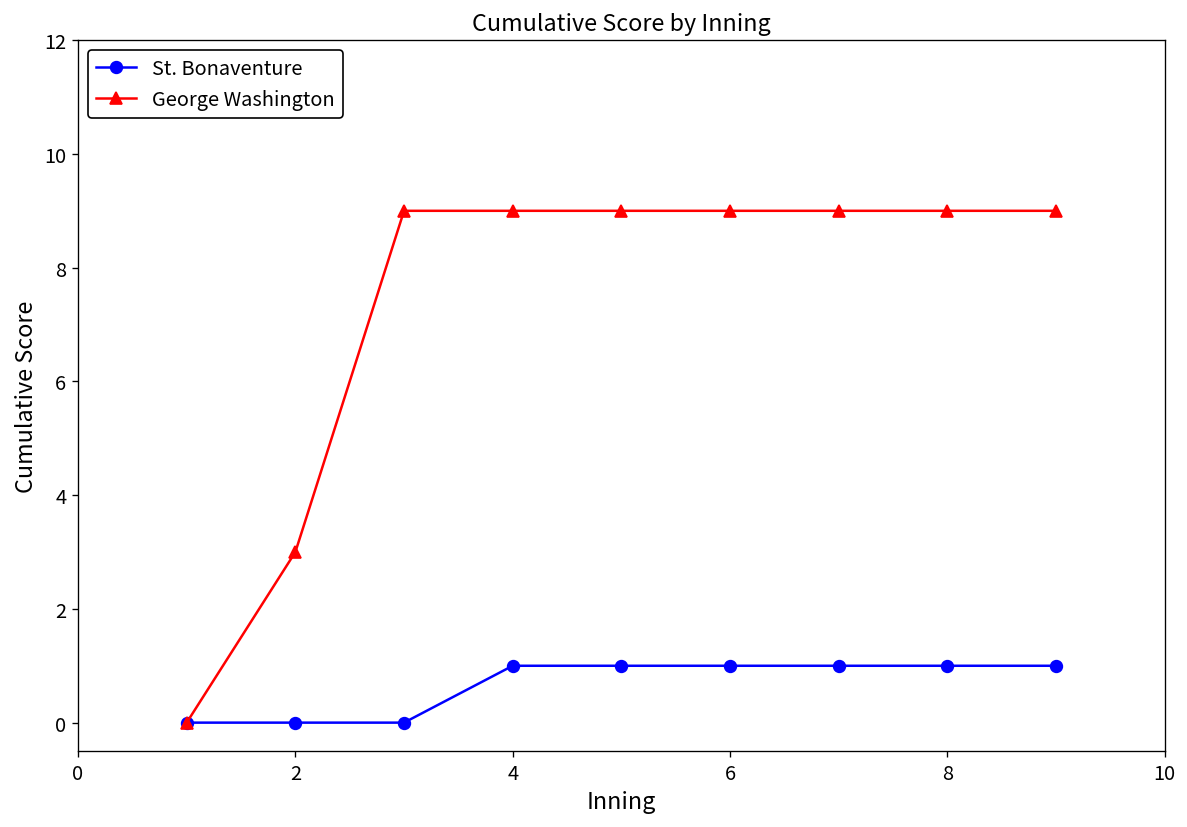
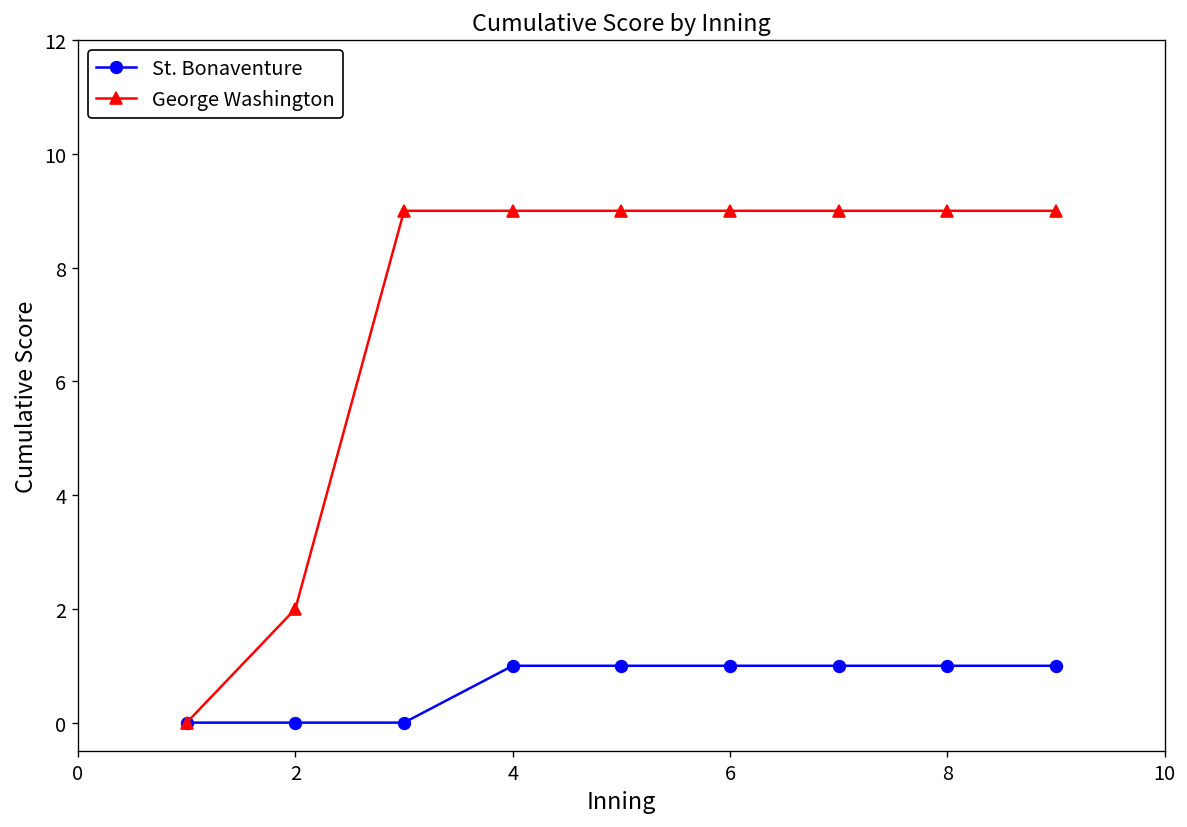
  {
    "St. Bonaventure": {
      "2": 0,
      "4": 1,
      "6": 1,
      "8": 1
    },
    "George Washington": {
-     "2": 3,
+     "2": 2,
      "4": 9,
      "6": 9,
      "8": 9
    }
  }
